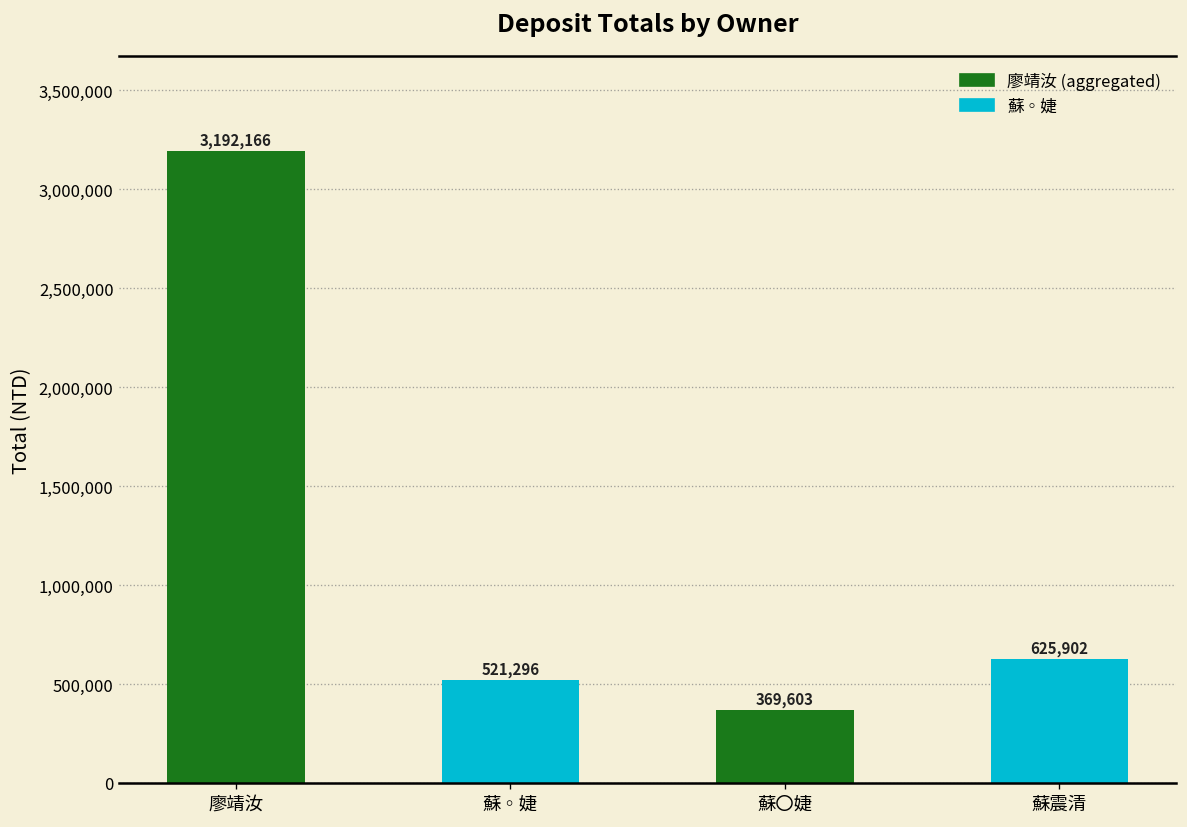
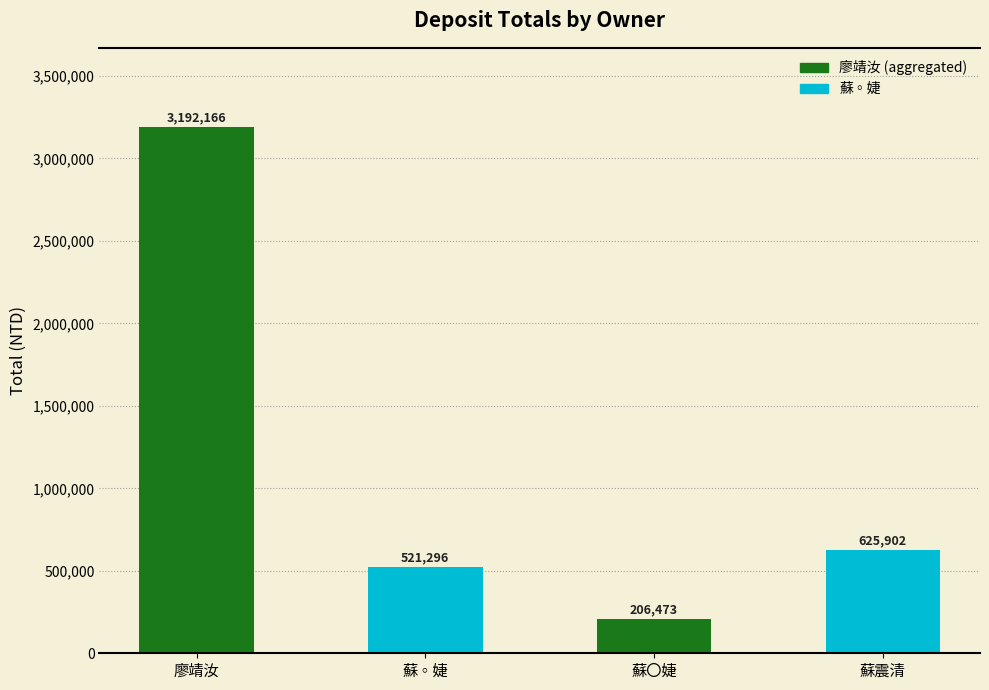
  {
    "廖靖汝": "3,192,166",
    "蘇◦婕": "521,296",
-   "蘇〇婕": "369,603",
+   "蘇〇婕": "206,473",
    "蘇震清": "625,902"
  }
